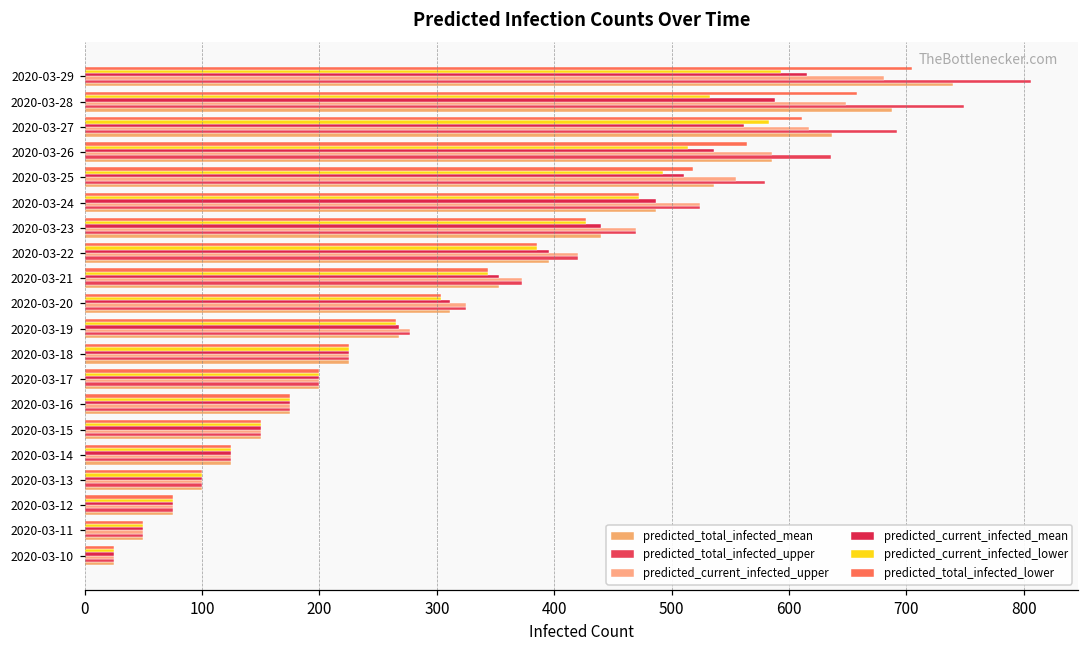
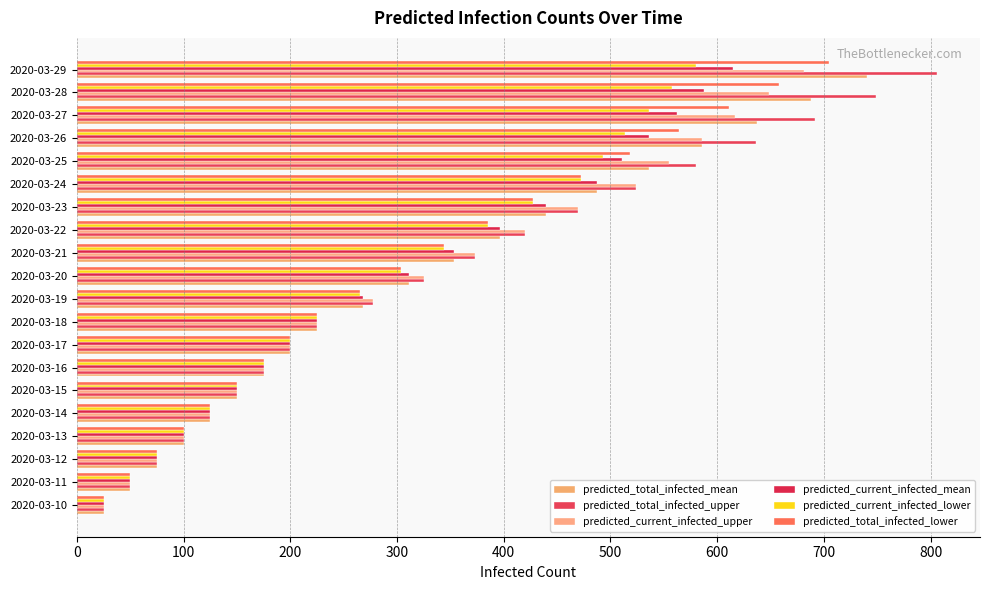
  {
    "predicted_current_infected_lower": {
-     "2020-03-29": 593,
-     "2020-03-28": 533,
-     "2020-03-27": 583,
+     "2020-03-29": 580,
+     "2020-03-28": 558,
+     "2020-03-27": 536,
      "2020-03-26": 514,
      "2020-03-25": 493,
      "2020-03-24": 472,
      "2020-03-23": 427,
      "2020-03-22": 385,
      "2020-03-21": 344,
      "2020-03-20": 304,
      "2020-03-19": 265,
      "2020-03-18": 225,
      "2020-03-17": 200,
      "2020-03-16": 175,
      "2020-03-15": 150,
      "2020-03-14": 125,
      "2020-03-13": 100,
      "2020-03-12": 75,
      "2020-03-11": 50,
      "2020-03-10": 25
    }
  }
